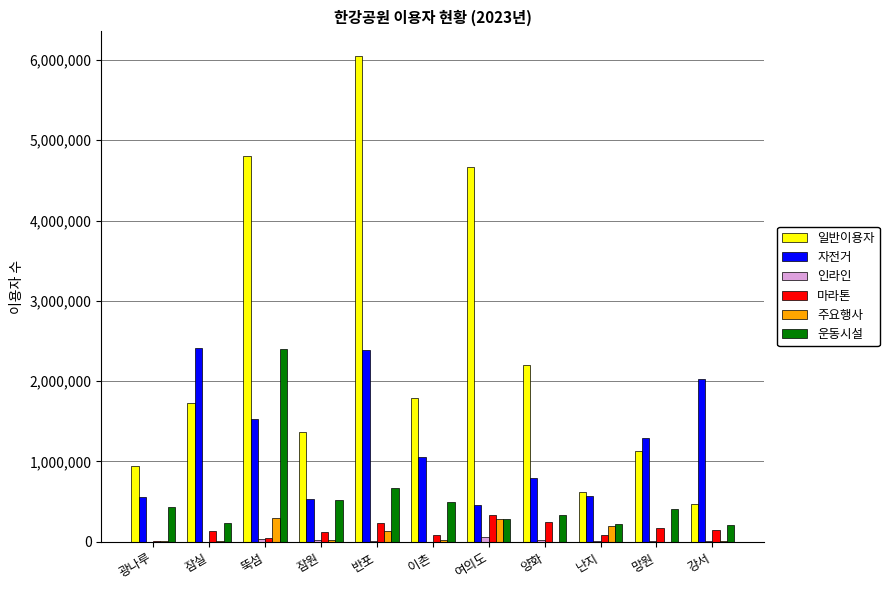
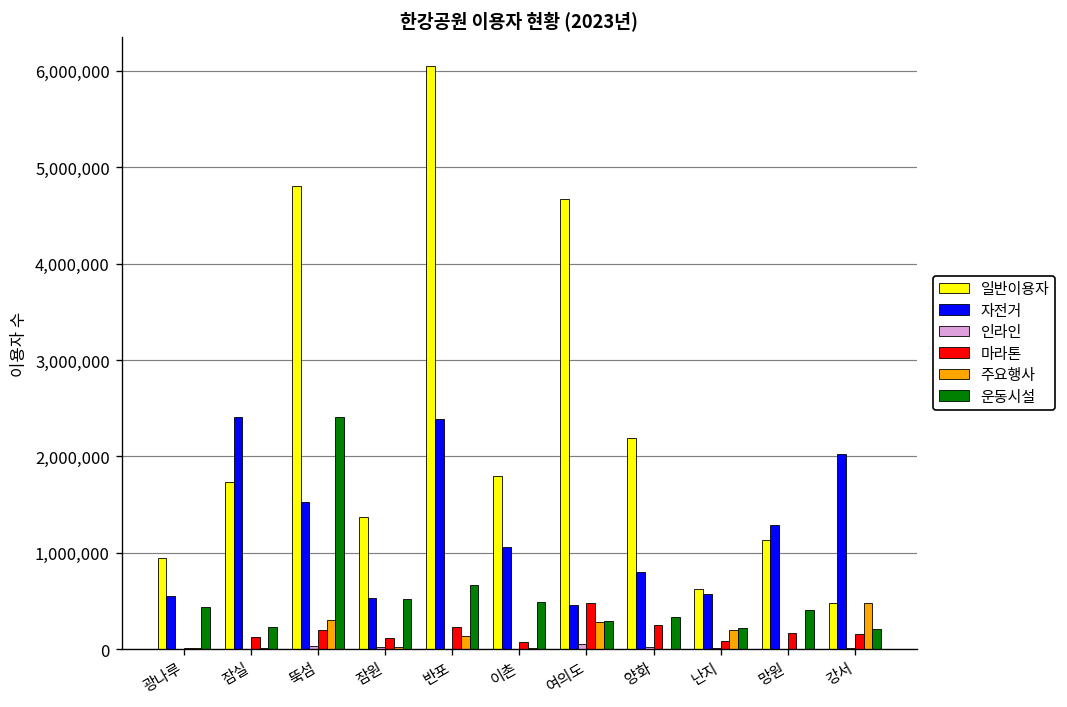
  {
    "일반이용자": {
      "광나루": "900,000",
      "잠실": "1,700,000",
      "뚝섬": "4,800,000",
      "잠원": "1,400,000",
      "반포": "6,100,000",
      "이촌": "1,800,000",
      "여의도": "4,700,000",
      "양화": "2,200,000",
      "난지": "600,000",
      "망원": "1,100,000",
      "강서": "500,000"
    },
    "자전거": {
      "광나루": "600,000",
      "잠실": "2,400,000",
      "뚝섬": "1,500,000",
      "잠원": "500,000",
      "반포": "2,400,000",
      "이촌": "1,100,000",
      "여의도": "500,000",
      "양화": "800,000",
      "난지": "600,000",
      "망원": "1,300,000",
      "강서": "2,000,000"
    },
    "인라인": {
      "여의도": "100,000"
    },
    "마라톤": {
      "잠실": "100,000",
-     "뚝섬": "100,000",
+     "뚝섬": "200,000",
      "잠원": "100,000",
      "반포": "200,000",
      "이촌": "100,000",
-     "여의도": "300,000",
+     "여의도": "500,000",
      "양화": "300,000",
      "난지": "100,000",
      "망원": "200,000",
      "강서": "200,000"
    },
    "주요행사": {
      "뚝섬": "300,000",
      "반포": "100,000",
      "여의도": "300,000",
      "난지": "200,000",
-     "강서": "0"
+     "강서": "500,000"
    },
    "운동시설": {
      "광나루": "400,000",
      "잠실": "200,000",
      "뚝섬": "2,400,000",
      "잠원": "500,000",
      "반포": "700,000",
      "이촌": "500,000",
      "여의도": "300,000",
      "양화": "300,000",
      "난지": "200,000",
      "망원": "400,000",
      "강서": "200,000"
    }
  }
